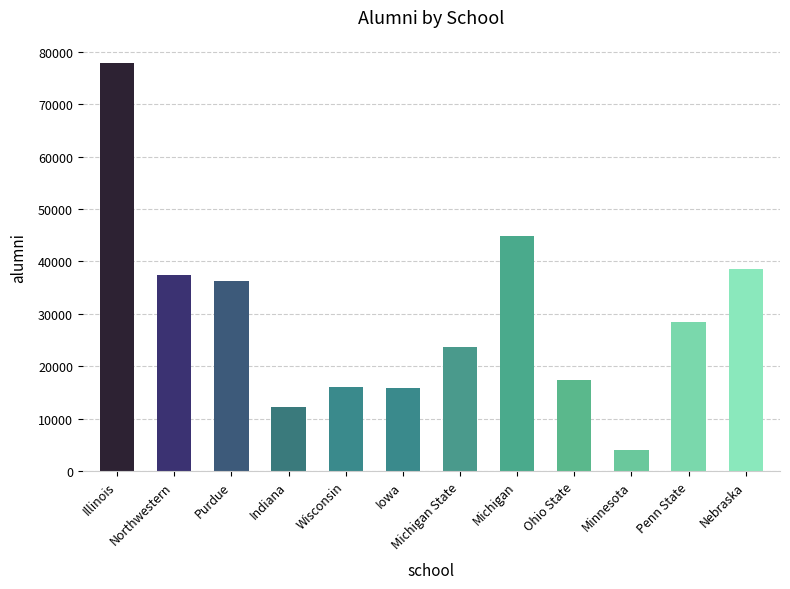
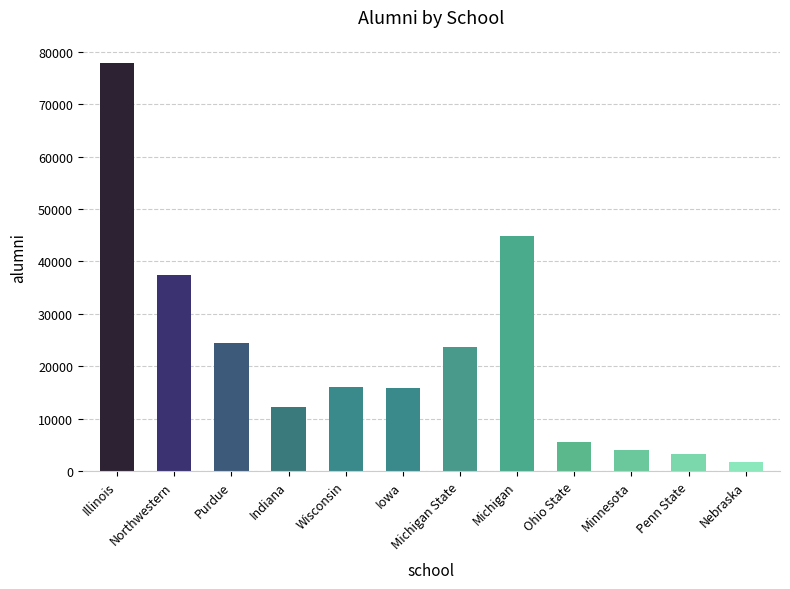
  {
    "Illinois": 78000,
    "Northwestern": 37000,
-   "Purdue": 36000,
+   "Purdue": 24000,
    "Indiana": 12000,
    "Wisconsin": 16000,
    "Iowa": 16000,
    "Michigan State": 24000,
    "Michigan": 45000,
-   "Ohio State": 17000,
+   "Ohio State": 5000,
    "Minnesota": 4000,
-   "Penn State": 29000,
-   "Nebraska": 39000
+   "Penn State": 3000,
+   "Nebraska": 2000
  }
